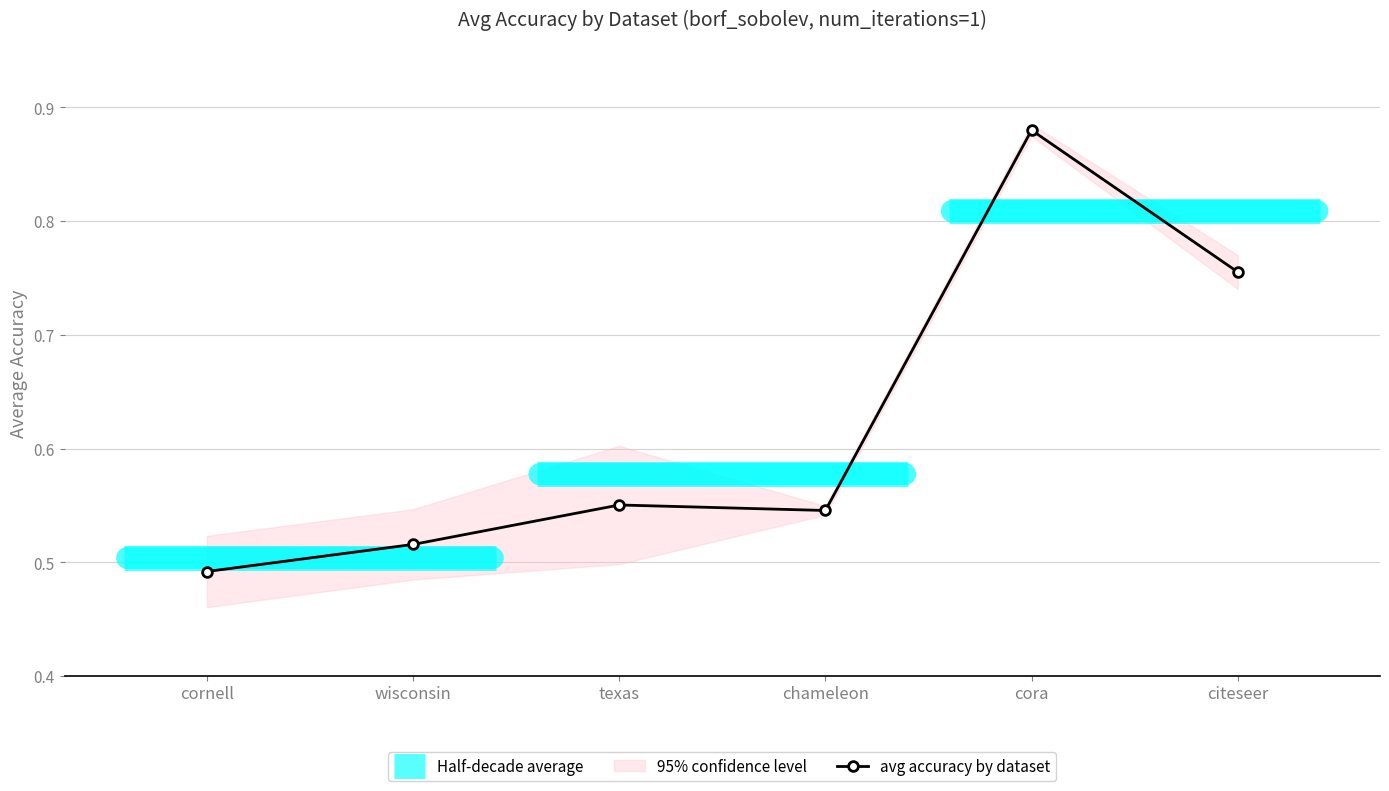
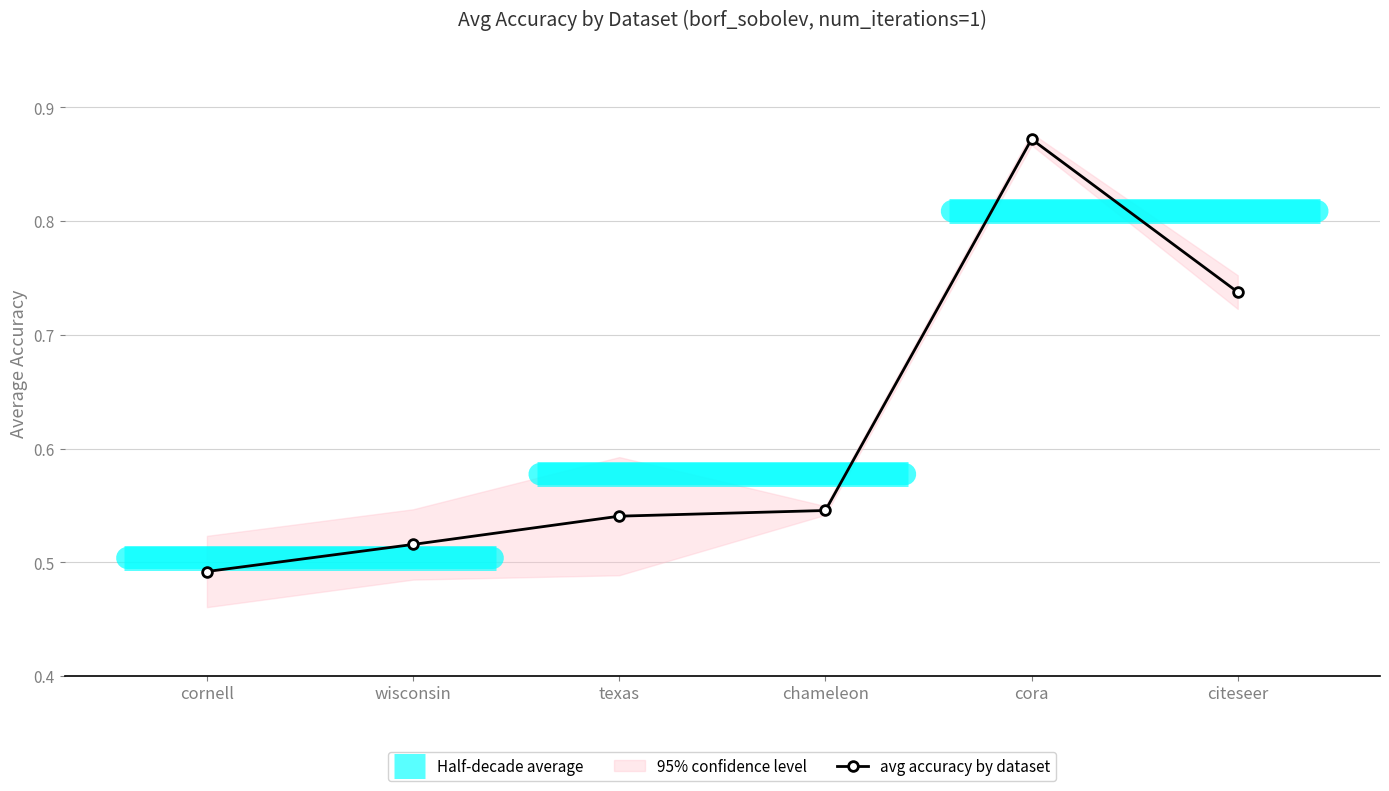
  {
    "avg accuracy by dataset": {
      "cornell": 0.492,
      "wisconsin": 0.516,
-     "texas": 0.550,
+     "texas": 0.541,
      "chameleon": 0.546,
-     "cora": 0.880,
-     "citeseer": 0.755
+     "cora": 0.872,
+     "citeseer": 0.738
    }
  }
